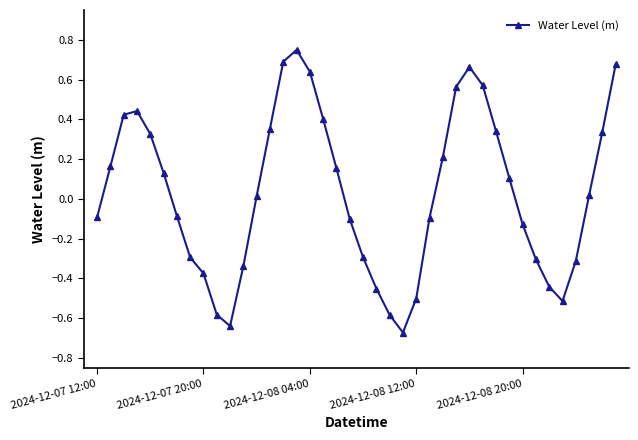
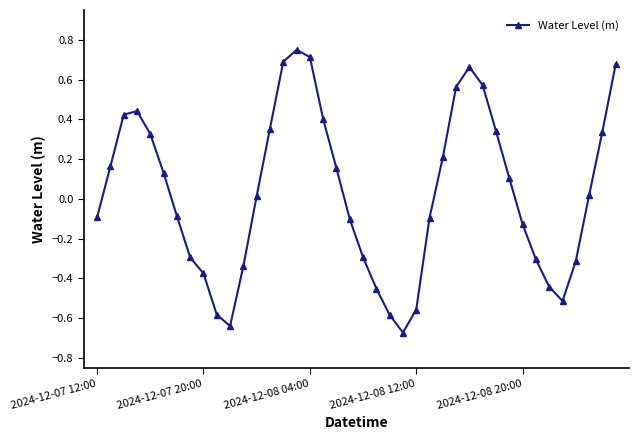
  {
    "2024-12-07 12:00": -0.09,
    "2024-12-07 20:00": -0.38,
-   "2024-12-08 04:00": 0.64,
-   "2024-12-08 12:00": -0.50,
+   "2024-12-08 04:00": 0.71,
+   "2024-12-08 12:00": -0.56,
    "2024-12-08 20:00": -0.13
  }
